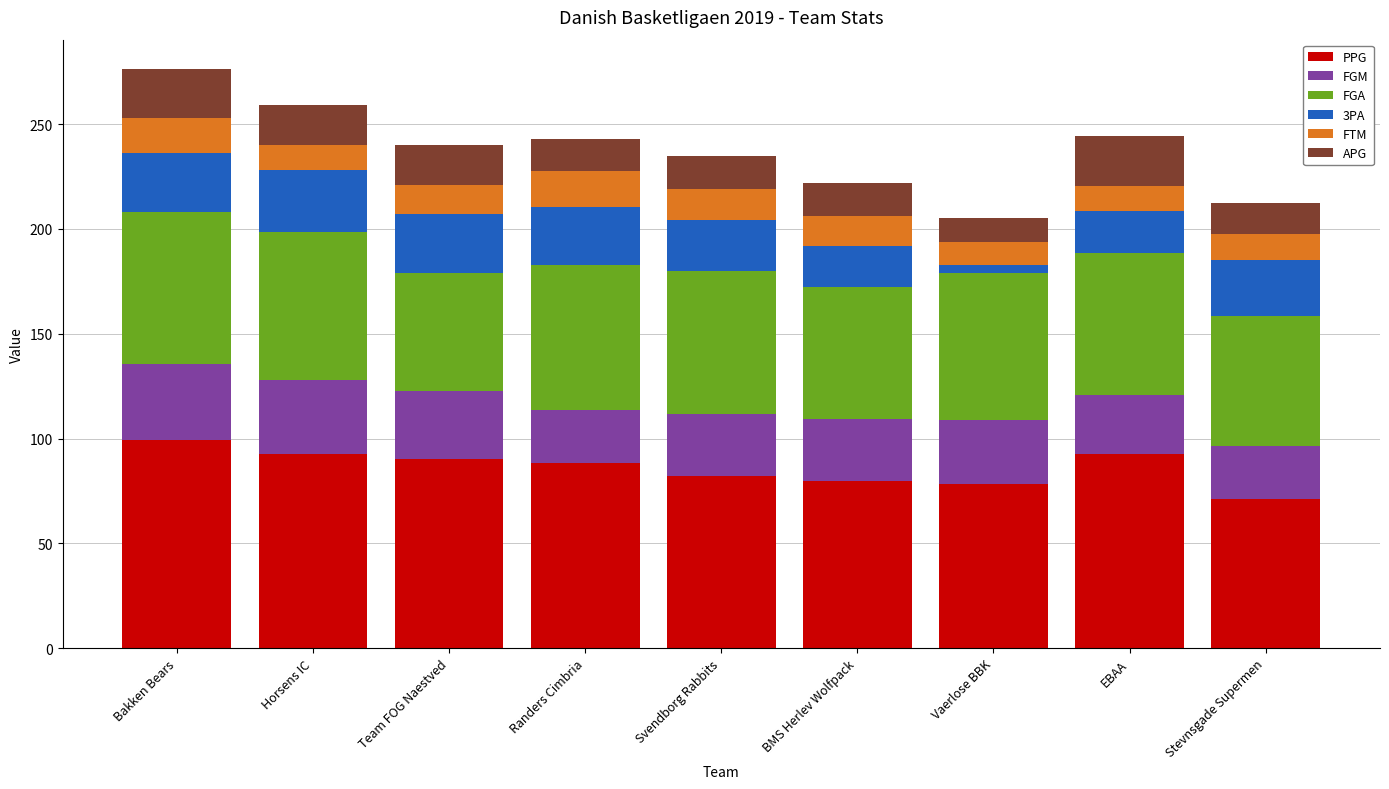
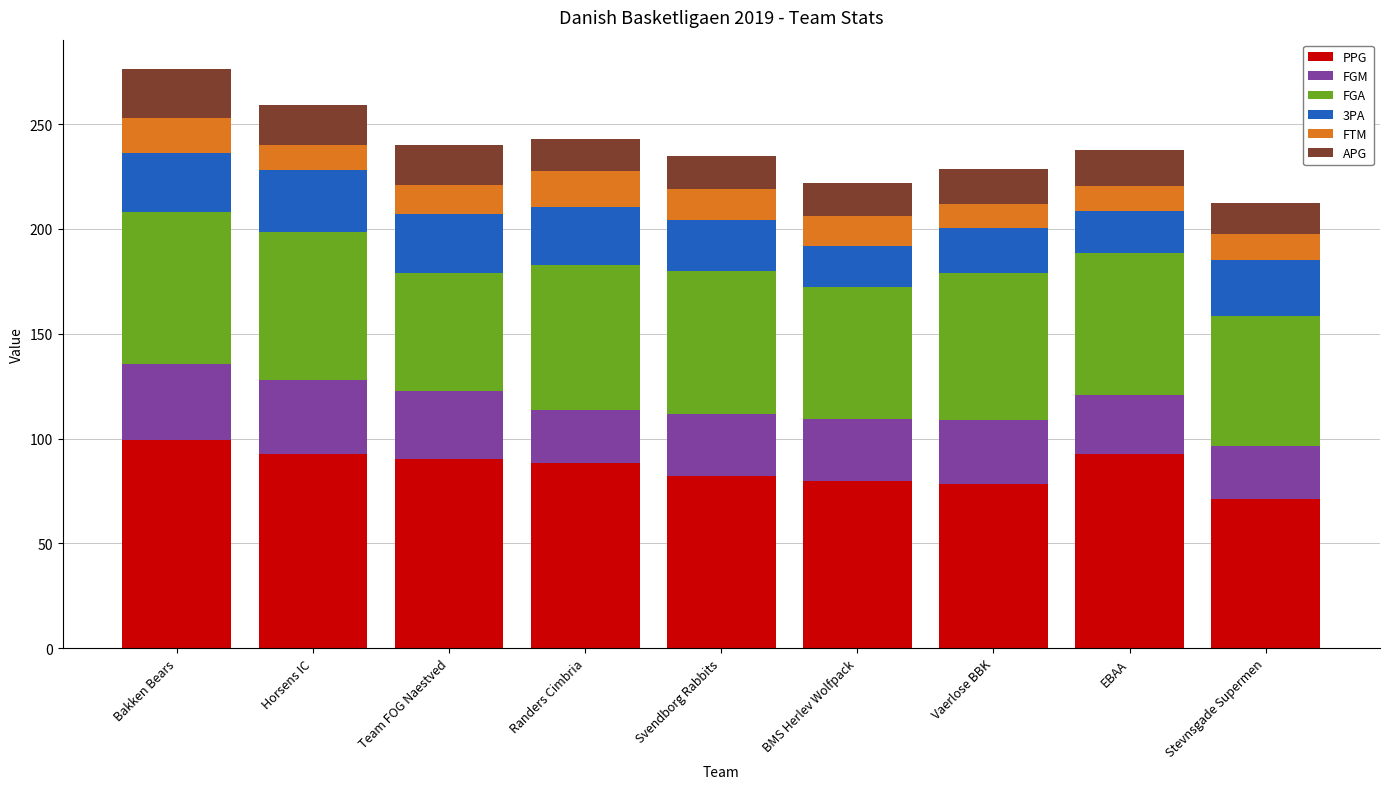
  {
    "PPG": {
      "Bakken Bears": 99,
      "Horsens IC": 93,
      "Team FOG Naestved": 90,
      "Randers Cimbria": 89,
      "Svendborg Rabbits": 82,
      "BMS Herlev Wolfpack": 80,
      "Vaerlose BBK": 78,
      "EBAA": 93,
      "Stevnsgade Supermen": 71
    },
    "FGM": {
      "Bakken Bears": 36,
      "Horsens IC": 35,
      "Team FOG Naestved": 32,
      "Randers Cimbria": 25,
      "Svendborg Rabbits": 30,
      "BMS Herlev Wolfpack": 29,
      "Vaerlose BBK": 30,
      "EBAA": 28,
      "Stevnsgade Supermen": 25
    },
    "FGA": {
      "Bakken Bears": 73,
      "Horsens IC": 71,
      "Team FOG Naestved": 56,
      "Randers Cimbria": 69,
      "Svendborg Rabbits": 68,
      "BMS Herlev Wolfpack": 63,
      "Vaerlose BBK": 70,
      "EBAA": 68,
      "Stevnsgade Supermen": 62
    },
    "3PA": {
      "Bakken Bears": 28,
      "Horsens IC": 30,
      "Team FOG Naestved": 28,
      "Randers Cimbria": 28,
      "Svendborg Rabbits": 24,
      "BMS Herlev Wolfpack": 19,
-     "Vaerlose BBK": 4,
+     "Vaerlose BBK": 22,
      "EBAA": 20,
      "Stevnsgade Supermen": 27
    },
    "FTM": {
      "Bakken Bears": 17,
      "Horsens IC": 12,
      "Team FOG Naestved": 14,
      "Randers Cimbria": 17,
      "Svendborg Rabbits": 15,
      "BMS Herlev Wolfpack": 14,
      "Vaerlose BBK": 11,
      "EBAA": 12,
      "Stevnsgade Supermen": 12
    },
    "APG": {
      "Bakken Bears": 23,
      "Horsens IC": 19,
      "Team FOG Naestved": 19,
      "Randers Cimbria": 15,
      "Svendborg Rabbits": 16,
      "BMS Herlev Wolfpack": 16,
-     "Vaerlose BBK": 11,
-     "EBAA": 24,
+     "Vaerlose BBK": 17,
+     "EBAA": 17,
      "Stevnsgade Supermen": 15
    }
  }
